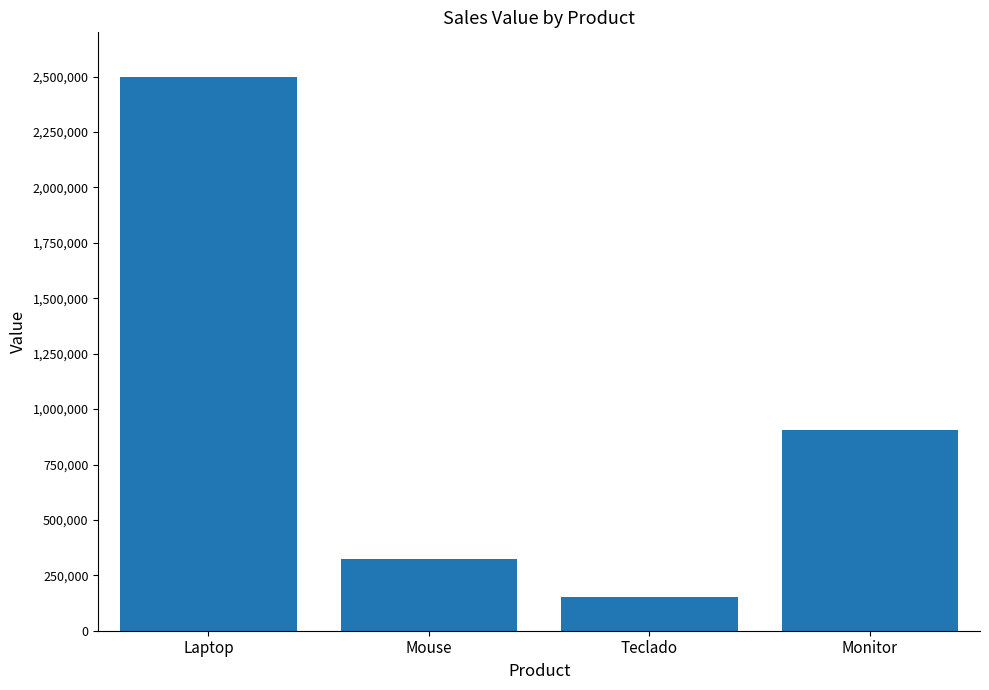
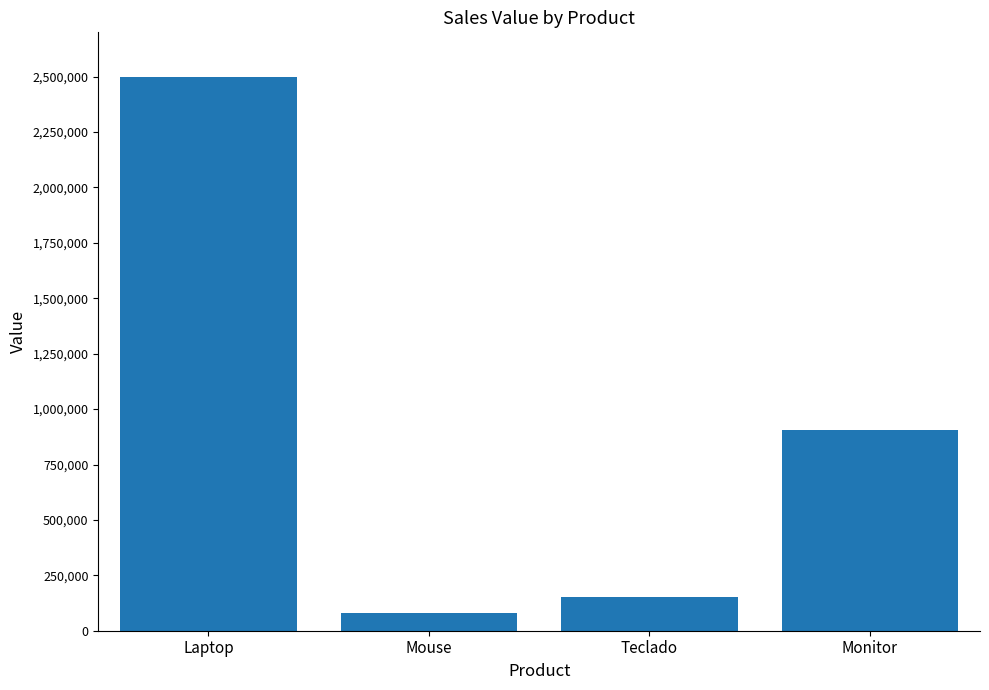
  {
    "Laptop": "2,500,000",
-   "Mouse": "320,000",
+   "Mouse": "80,000",
    "Teclado": "150,000",
    "Monitor": "900,000"
  }
